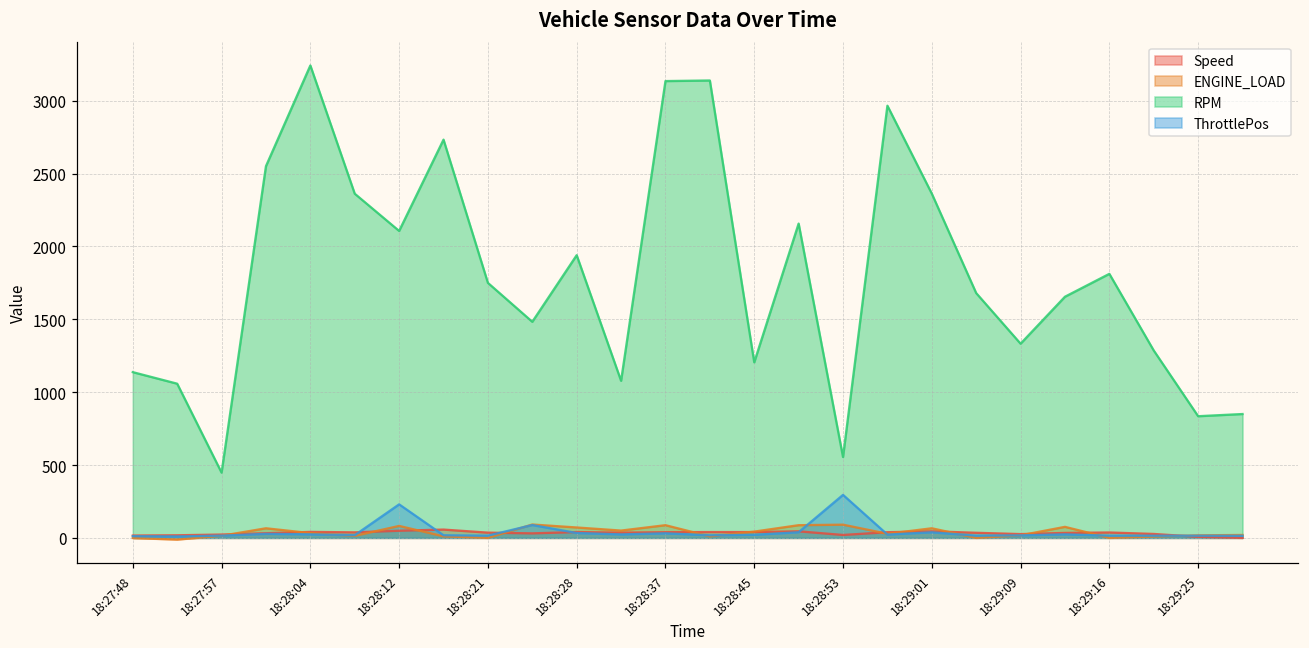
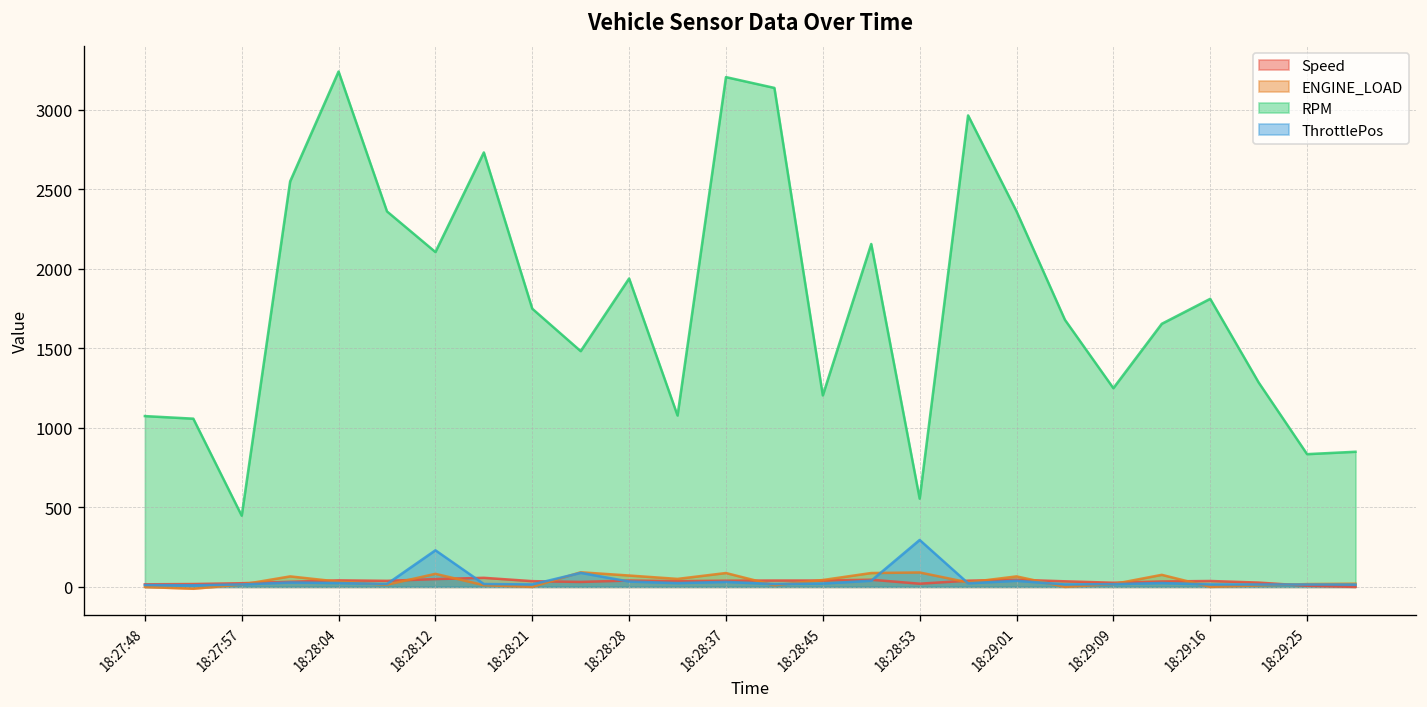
  {
    "RPM": {
-     "18:27:48": 1140,
+     "18:27:48": 1070,
      "18:27:57": 450,
      "18:28:04": 3240,
      "18:28:12": 2110,
      "18:28:21": 1750,
      "18:28:28": 1940,
-     "18:28:37": 3140,
+     "18:28:37": 3210,
      "18:28:45": 1200,
      "18:28:53": 550,
      "18:29:01": 2360,
-     "18:29:09": 1330,
+     "18:29:09": 1250,
      "18:29:16": 1810,
      "18:29:25": 840
    },
    "ThrottlePos": {
      "18:28:12": 230,
      "18:28:53": 300
    }
  }
